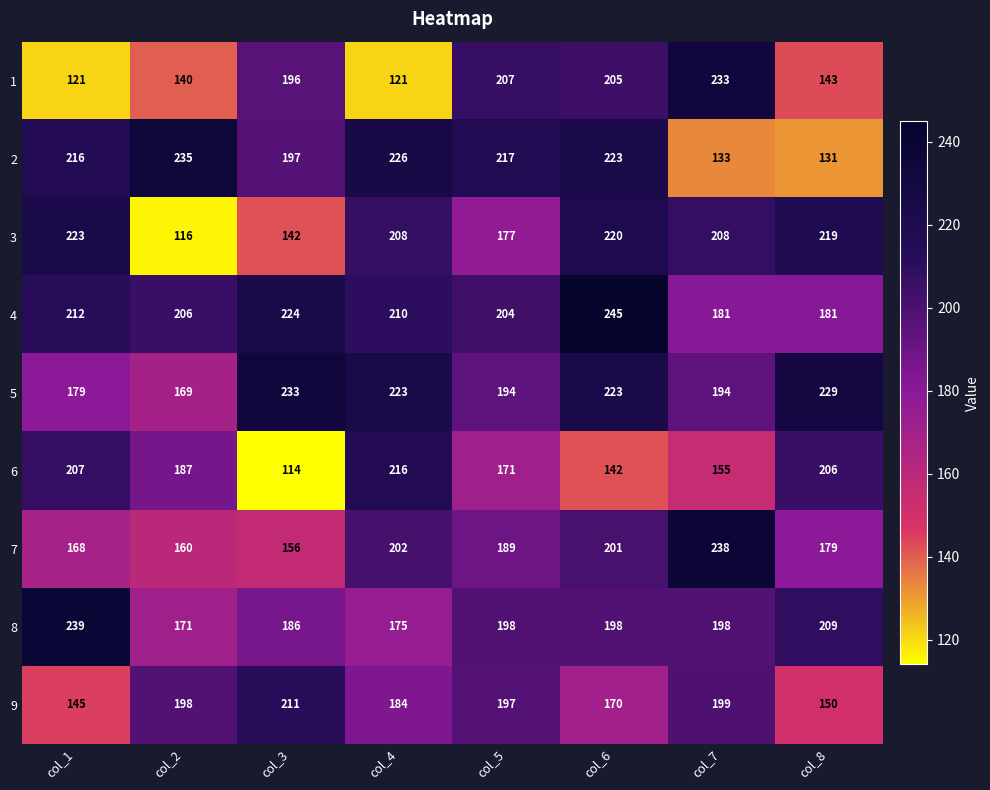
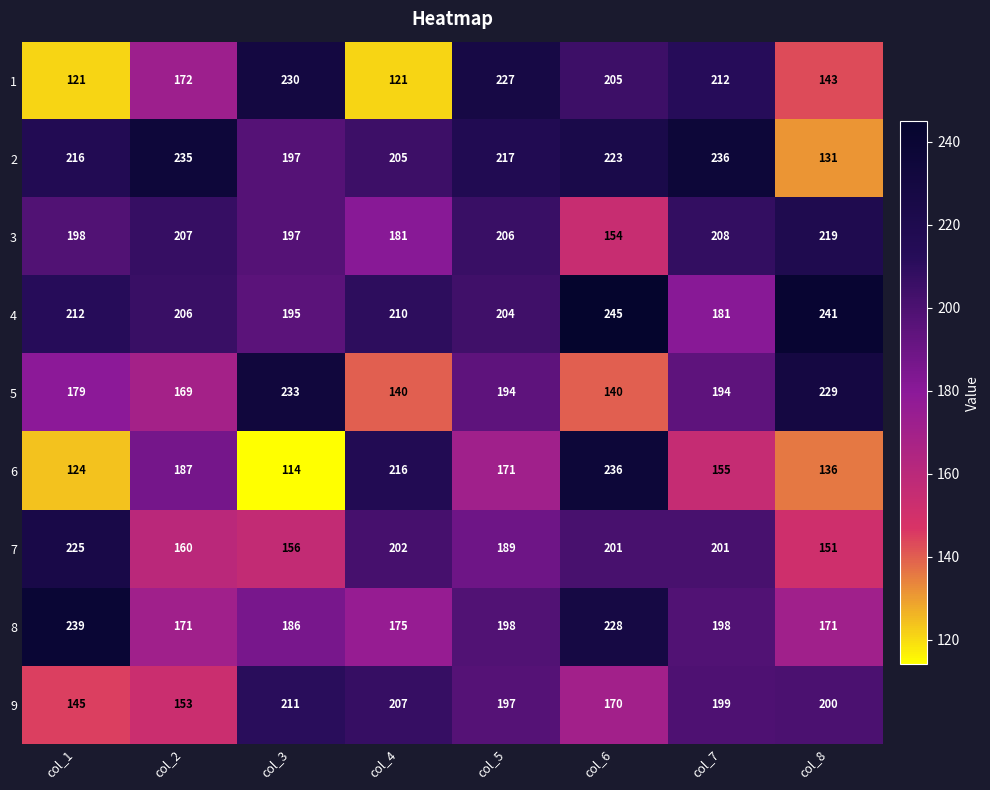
  {
    "1": {
      "col_1": 121,
-     "col_2": 140,
-     "col_3": 196,
+     "col_2": 172,
+     "col_3": 230,
      "col_4": 121,
-     "col_5": 207,
+     "col_5": 227,
      "col_6": 205,
-     "col_7": 233,
+     "col_7": 212,
      "col_8": 143
    },
    "2": {
      "col_1": 216,
      "col_2": 235,
      "col_3": 197,
-     "col_4": 226,
+     "col_4": 205,
      "col_5": 217,
      "col_6": 223,
-     "col_7": 133,
+     "col_7": 236,
      "col_8": 131
    },
    "3": {
-     "col_1": 223,
-     "col_2": 116,
-     "col_3": 142,
-     "col_4": 208,
-     "col_5": 177,
-     "col_6": 220,
+     "col_1": 198,
+     "col_2": 207,
+     "col_3": 197,
+     "col_4": 181,
+     "col_5": 206,
+     "col_6": 154,
      "col_7": 208,
      "col_8": 219
    },
    "4": {
      "col_1": 212,
      "col_2": 206,
-     "col_3": 224,
+     "col_3": 195,
      "col_4": 210,
      "col_5": 204,
      "col_6": 245,
      "col_7": 181,
-     "col_8": 181
+     "col_8": 241
    },
    "5": {
      "col_1": 179,
      "col_2": 169,
      "col_3": 233,
-     "col_4": 223,
+     "col_4": 140,
      "col_5": 194,
-     "col_6": 223,
+     "col_6": 140,
      "col_7": 194,
      "col_8": 229
    },
    "6": {
-     "col_1": 207,
+     "col_1": 124,
      "col_2": 187,
      "col_3": 114,
      "col_4": 216,
      "col_5": 171,
-     "col_6": 142,
+     "col_6": 236,
      "col_7": 155,
-     "col_8": 206
+     "col_8": 136
    },
    "7": {
-     "col_1": 168,
+     "col_1": 225,
      "col_2": 160,
      "col_3": 156,
      "col_4": 202,
      "col_5": 189,
      "col_6": 201,
-     "col_7": 238,
-     "col_8": 179
+     "col_7": 201,
+     "col_8": 151
    },
    "8": {
      "col_1": 239,
      "col_2": 171,
      "col_3": 186,
      "col_4": 175,
      "col_5": 198,
-     "col_6": 198,
+     "col_6": 228,
      "col_7": 198,
-     "col_8": 209
+     "col_8": 171
    },
    "9": {
      "col_1": 145,
-     "col_2": 198,
+     "col_2": 153,
      "col_3": 211,
-     "col_4": 184,
+     "col_4": 207,
      "col_5": 197,
      "col_6": 170,
      "col_7": 199,
-     "col_8": 150
+     "col_8": 200
    }
  }
